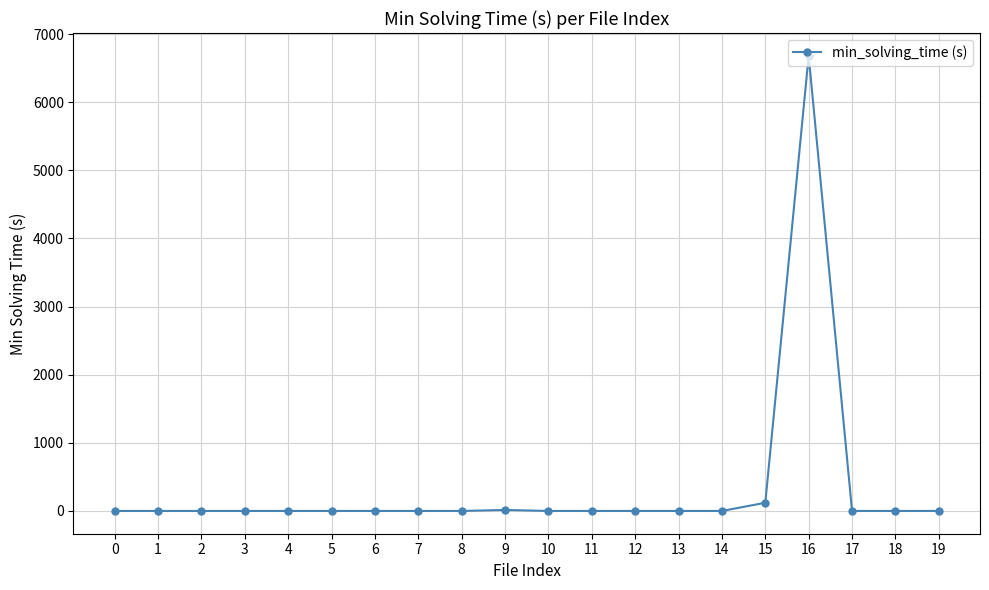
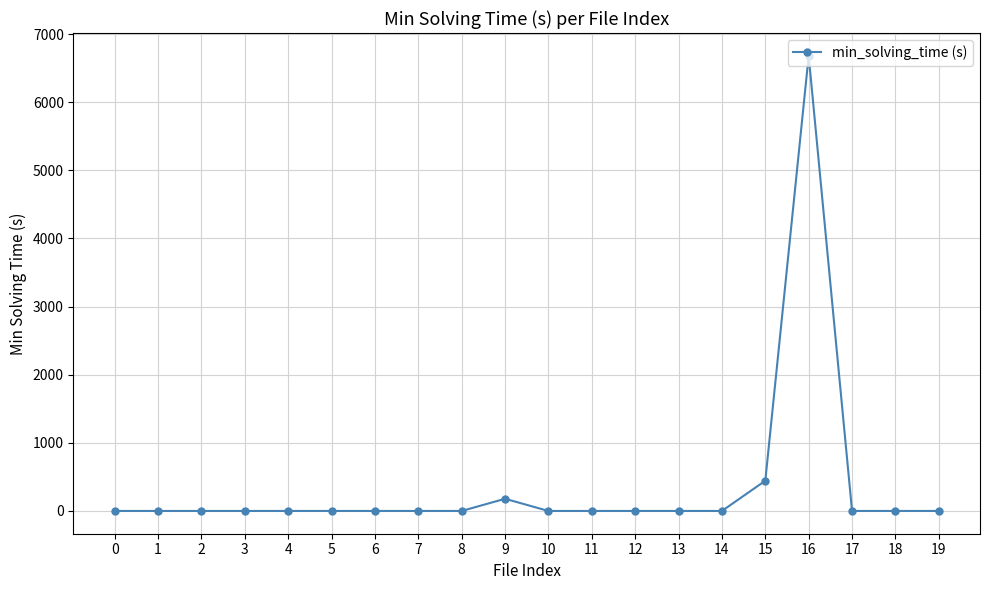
  {
    "0": 0,
    "1": 0,
    "2": 0,
    "3": 0,
    "4": 0,
    "5": 0,
    "6": 0,
    "7": 0,
    "8": 0,
-   "9": 0,
+   "9": 200,
    "10": 0,
    "11": 0,
    "12": 0,
    "13": 0,
    "14": 0,
-   "15": 100,
+   "15": 400,
    "17": 0,
    "18": 0,
    "19": 0
  }
